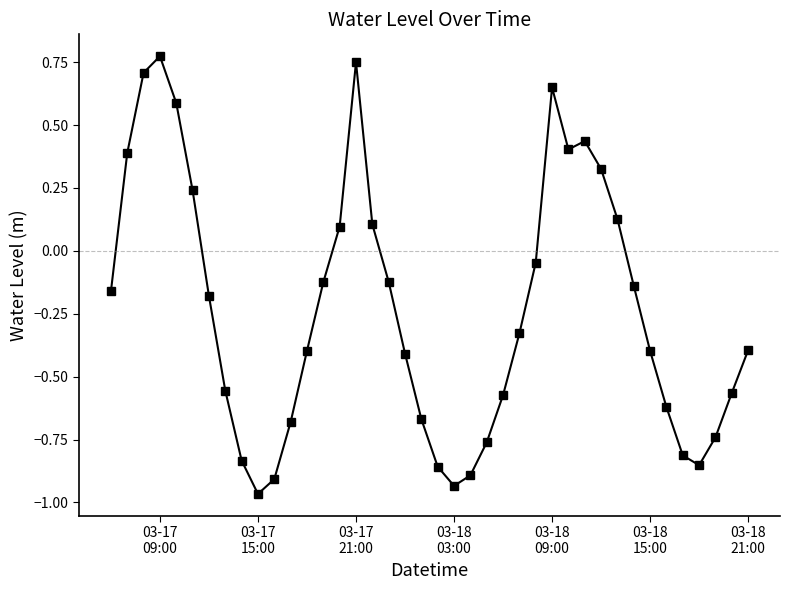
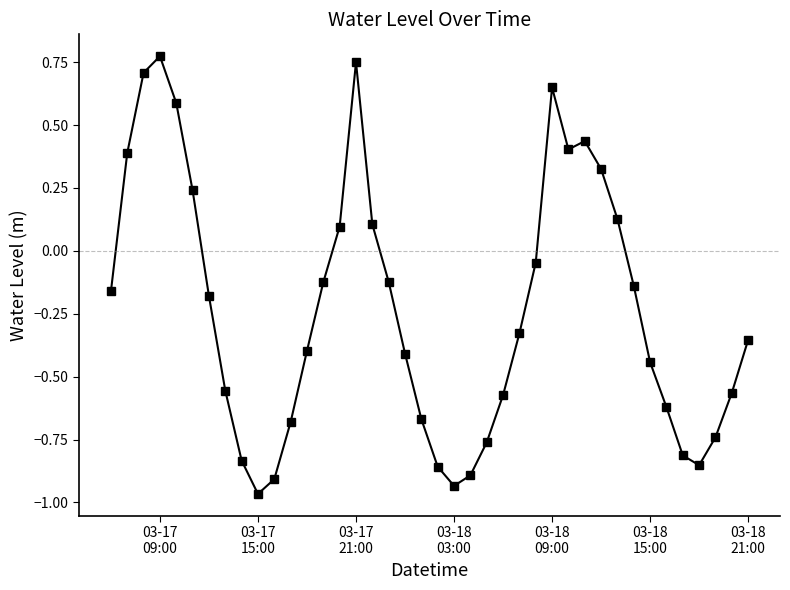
  {
    "03-17 09:00": 0.77,
    "03-17 15:00": -0.97,
    "03-17 21:00": 0.75,
    "03-18 03:00": -0.93,
    "03-18 09:00": 0.65,
-   "03-18 15:00": -0.40,
-   "03-18 21:00": -0.39
+   "03-18 15:00": -0.44,
+   "03-18 21:00": -0.35
  }
